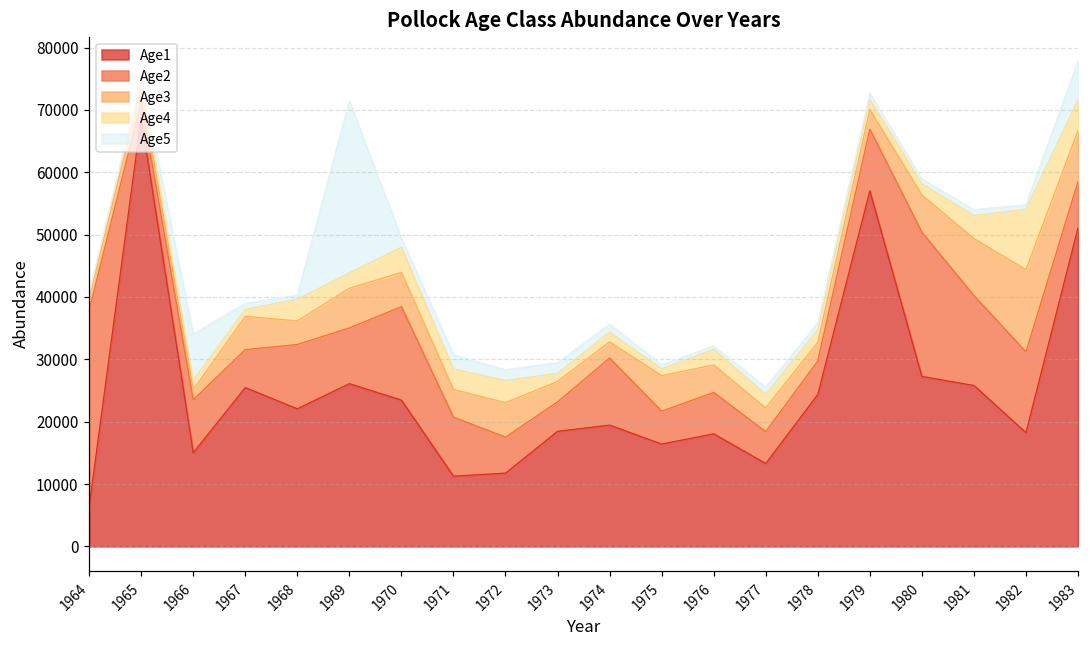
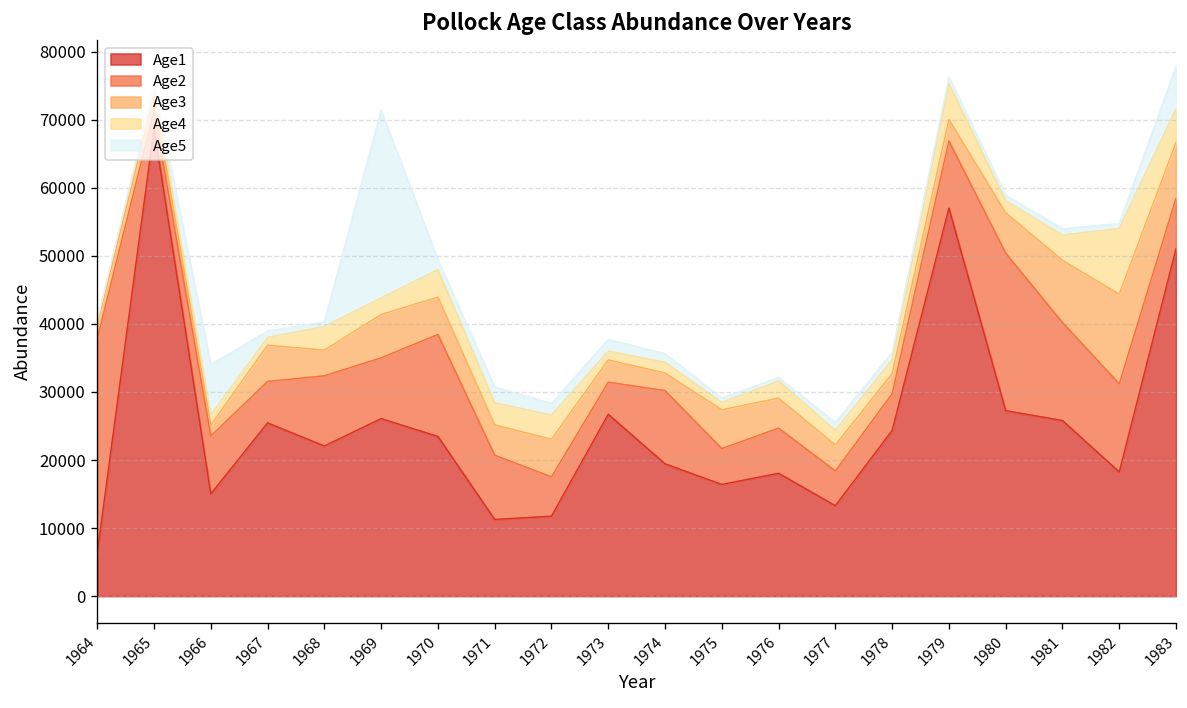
  {
    "Age1": {
      "1964": 6000,
      "1966": 15000,
      "1967": 25000,
      "1968": 22000,
      "1969": 26000,
      "1970": 23000,
      "1971": 11000,
      "1972": 12000,
-     "1973": 18000,
+     "1973": 27000,
      "1974": 19000,
      "1975": 16000,
      "1976": 18000,
      "1977": 13000,
      "1978": 24000,
      "1979": 57000,
      "1980": 27000,
      "1981": 26000,
      "1982": 18000,
      "1983": 51000
    },
    "Age2": {
      "1964": 31000,
      "1966": 8000,
      "1967": 6000,
      "1968": 10000,
      "1969": 9000,
      "1970": 15000,
      "1971": 9000,
      "1972": 6000,
      "1973": 5000,
      "1974": 11000,
      "1975": 5000,
      "1976": 7000,
      "1977": 5000,
      "1978": 5000,
      "1979": 10000,
      "1980": 23000,
      "1981": 14000,
      "1982": 13000,
      "1983": 7000
    },
    "Age3": {
      "1966": 2000,
      "1967": 5000,
      "1968": 4000,
      "1969": 6000,
      "1970": 5000,
      "1971": 4000,
      "1972": 6000,
      "1973": 3000,
      "1974": 3000,
      "1975": 6000,
      "1976": 4000,
      "1977": 4000,
      "1978": 3000,
      "1979": 3000,
      "1980": 6000,
      "1981": 9000,
      "1982": 13000,
      "1983": 8000
    },
    "Age4": {
      "1966": 2000,
      "1967": 1000,
      "1968": 3000,
      "1969": 2000,
      "1970": 4000,
      "1971": 3000,
      "1972": 4000,
      "1973": 1000,
      "1974": 2000,
      "1975": 1000,
      "1976": 3000,
      "1977": 2000,
      "1978": 2000,
-     "1979": 2000,
+     "1979": 5000,
      "1980": 2000,
      "1981": 4000,
      "1982": 10000,
      "1983": 5000
    },
    "Age5": {
      "1966": 7000,
      "1967": 1000,
      "1968": 1000,
      "1969": 28000,
      "1970": 1000,
      "1971": 2000,
      "1972": 2000,
      "1973": 2000,
      "1974": 1000,
      "1975": 1000,
      "1976": 0,
      "1977": 1000,
      "1978": 1000,
      "1979": 1000,
      "1980": 1000,
      "1981": 1000,
      "1982": 1000,
      "1983": 6000
    }
  }
